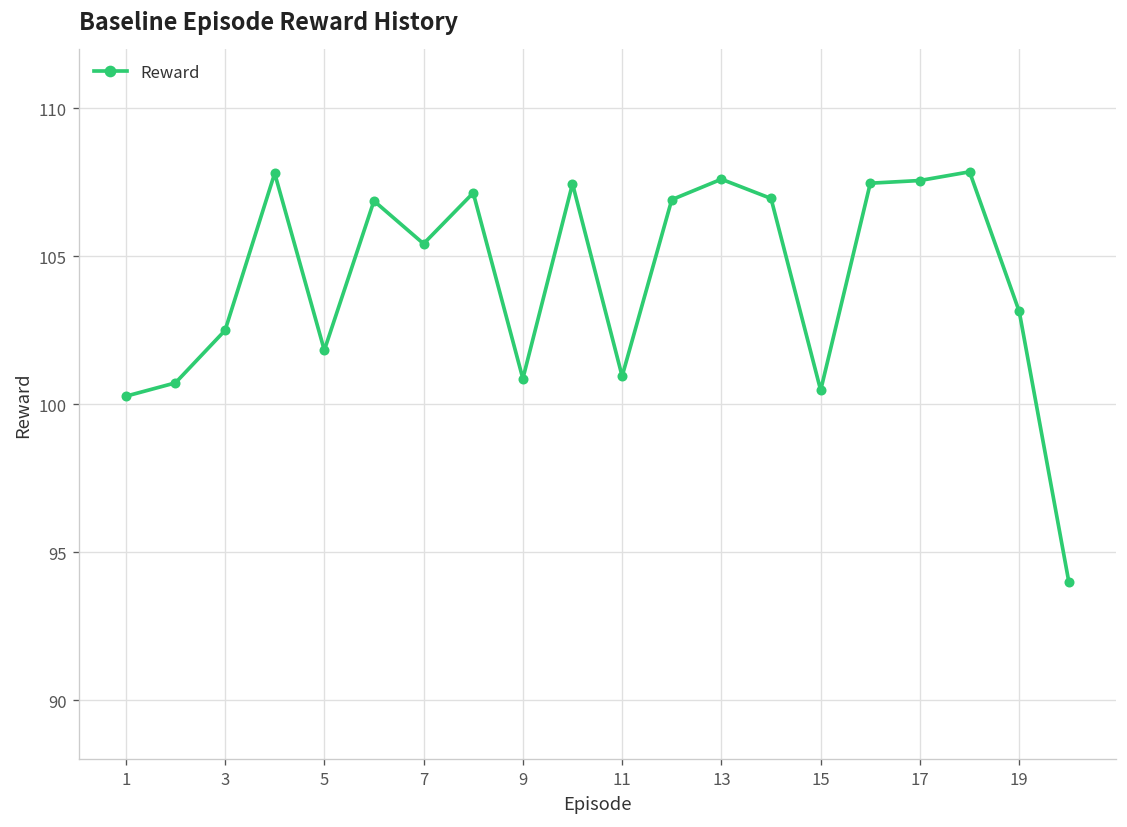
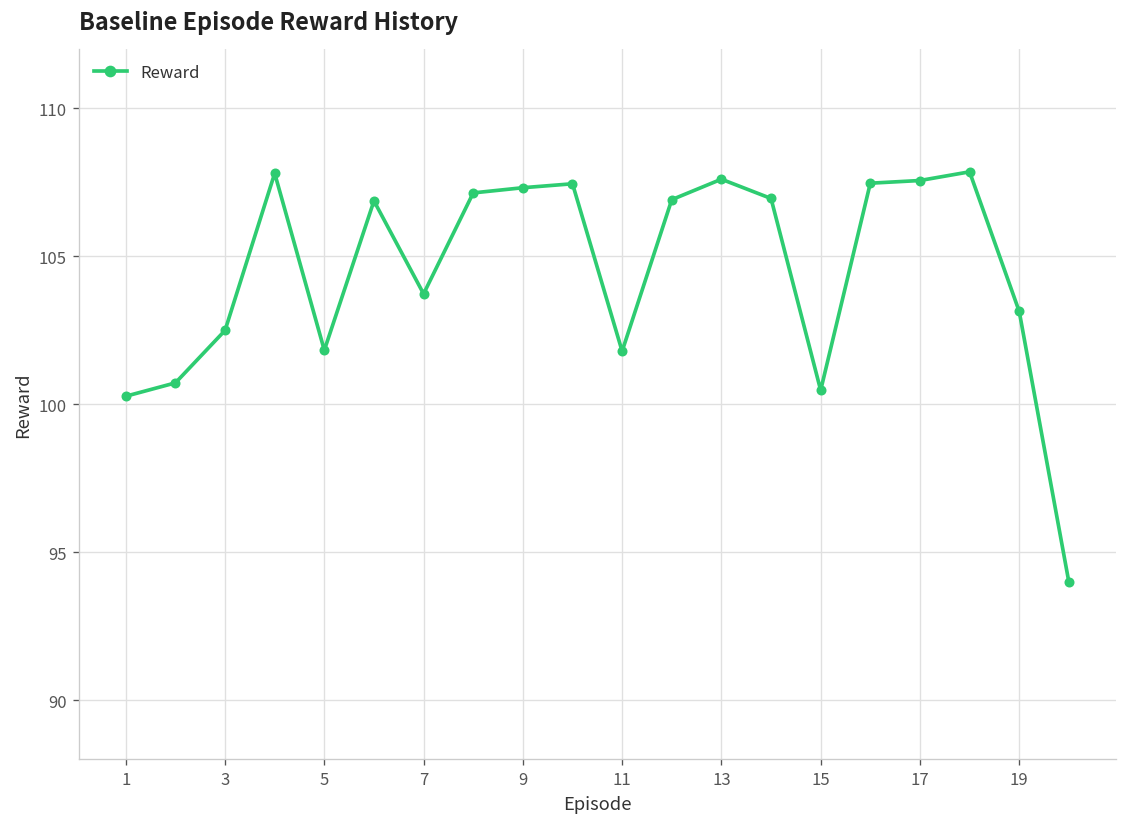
  {
    "1": 100.3,
    "3": 102.5,
    "5": 101.8,
-   "7": 105.4,
-   "9": 100.9,
-   "11": 100.9,
+   "7": 103.7,
+   "9": 107.3,
+   "11": 101.8,
    "13": 107.6,
    "15": 100.5,
    "17": 107.6,
    "19": 103.1
  }
